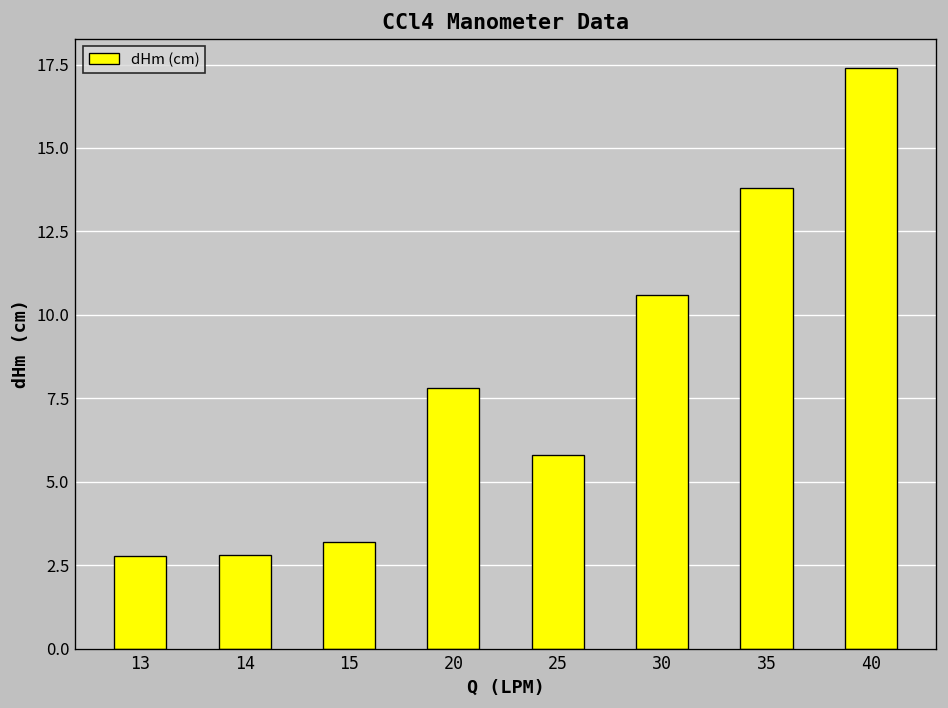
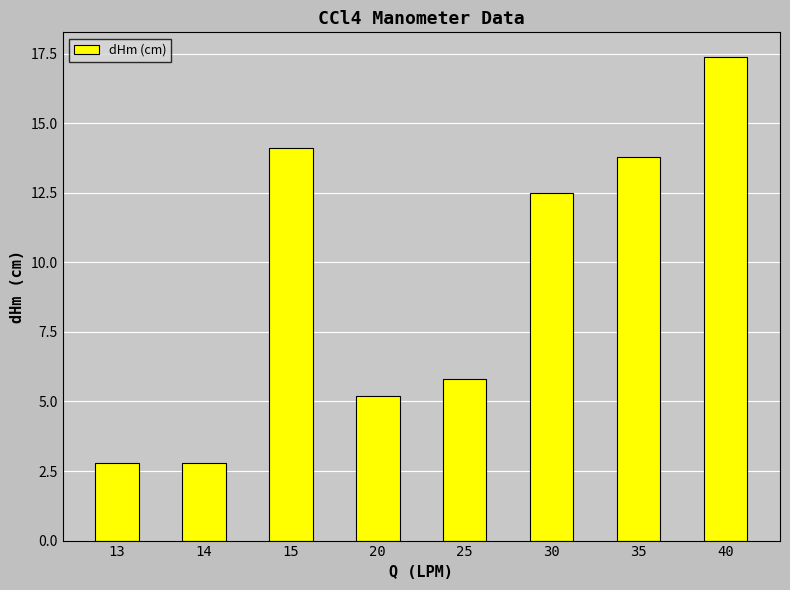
  {
    "13": 2.8,
    "14": 2.8,
-   "15": 3.2,
-   "20": 7.8,
+   "15": 14.1,
+   "20": 5.2,
    "25": 5.8,
-   "30": 10.6,
+   "30": 12.5,
    "35": 13.8,
    "40": 17.4
  }
